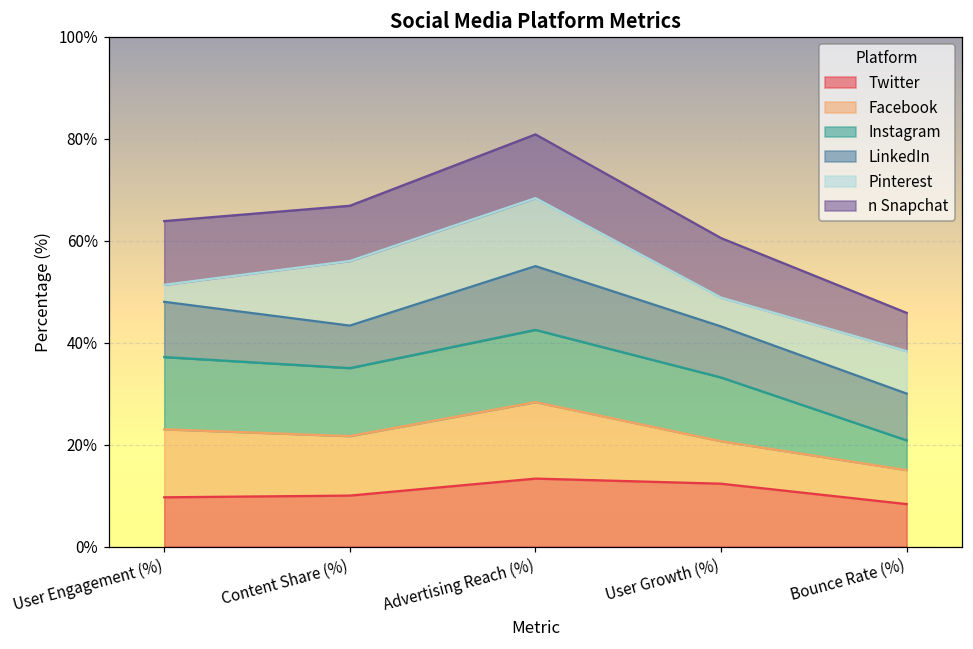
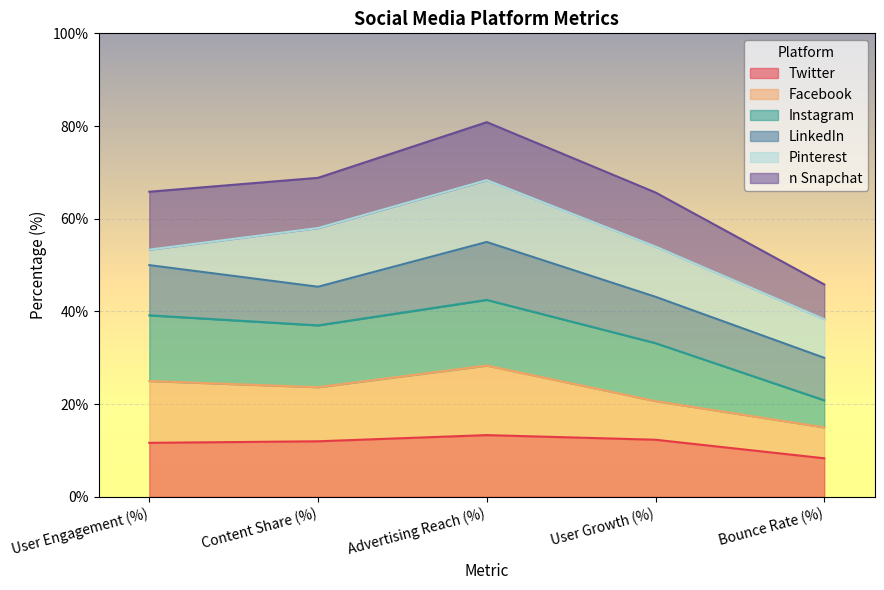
  {
    "Twitter": {
-     "User Engagement (%)": "10%",
-     "Content Share (%)": "10%",
+     "User Engagement (%)": "12%",
+     "Content Share (%)": "12%",
      "Advertising Reach (%)": "13%",
      "User Growth (%)": "12%",
      "Bounce Rate (%)": "8%"
    },
    "Facebook": {
      "User Engagement (%)": "13%",
      "Content Share (%)": "12%",
      "Advertising Reach (%)": "15%",
      "User Growth (%)": "8%",
      "Bounce Rate (%)": "7%"
    },
    "Pinterest": {
      "User Engagement (%)": "3%",
      "Content Share (%)": "13%",
      "Advertising Reach (%)": "13%",
-     "User Growth (%)": "6%",
+     "User Growth (%)": "11%",
      "Bounce Rate (%)": "8%"
    }
  }
